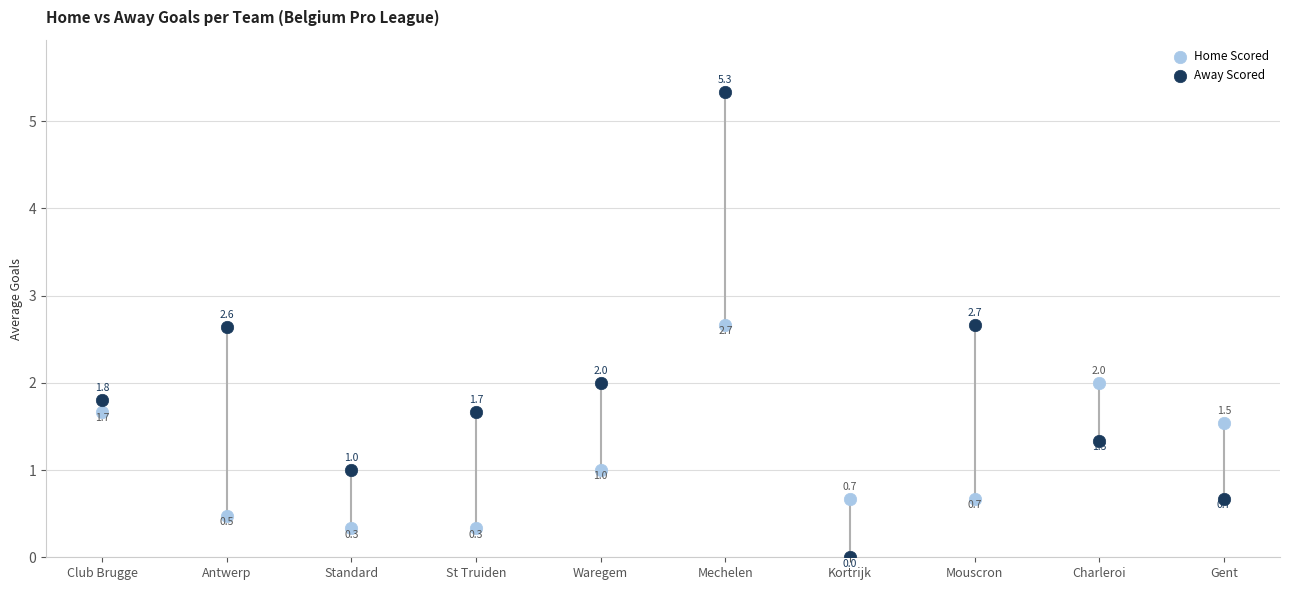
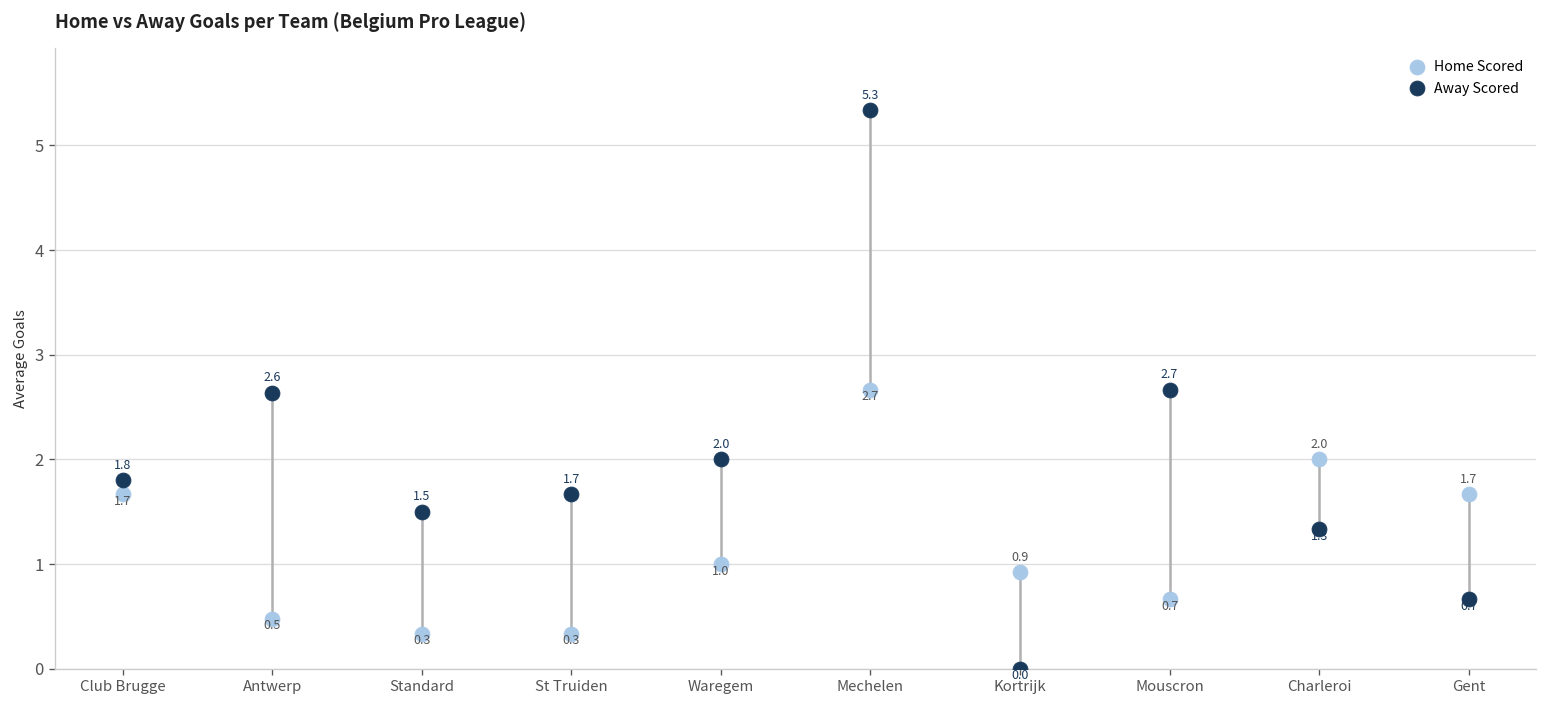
  {
    "Home Scored": {
-     "Kortrijk": 0.7,
-     "Gent": 1.5
+     "Kortrijk": 0.9,
+     "Gent": 1.7
    },
    "Away Scored": {
-     "Standard": 1.0
+     "Standard": 1.5
    }
  }
